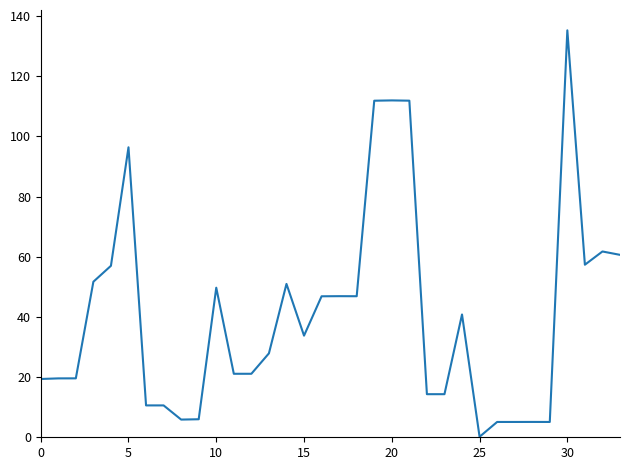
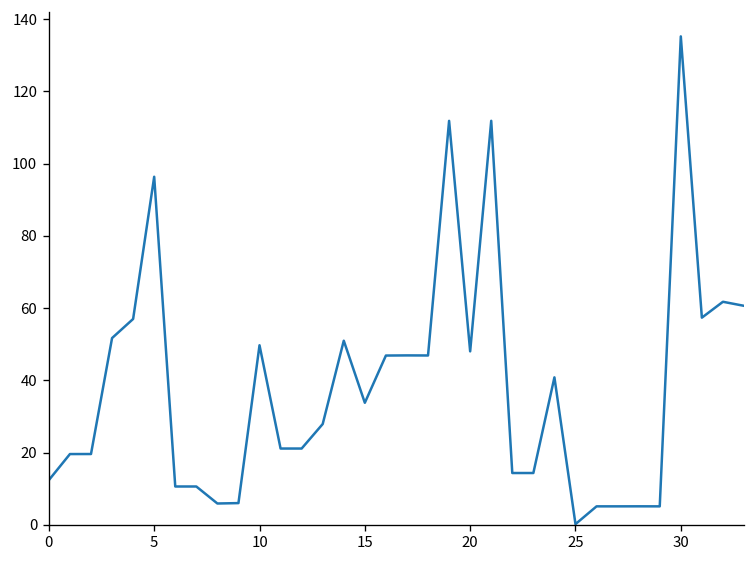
  {
-   "0": 19,
+   "0": 12,
    "5": 96,
    "10": 50,
    "15": 34,
-   "20": 112,
+   "20": 48,
    "25": 0,
    "30": 135
  }
